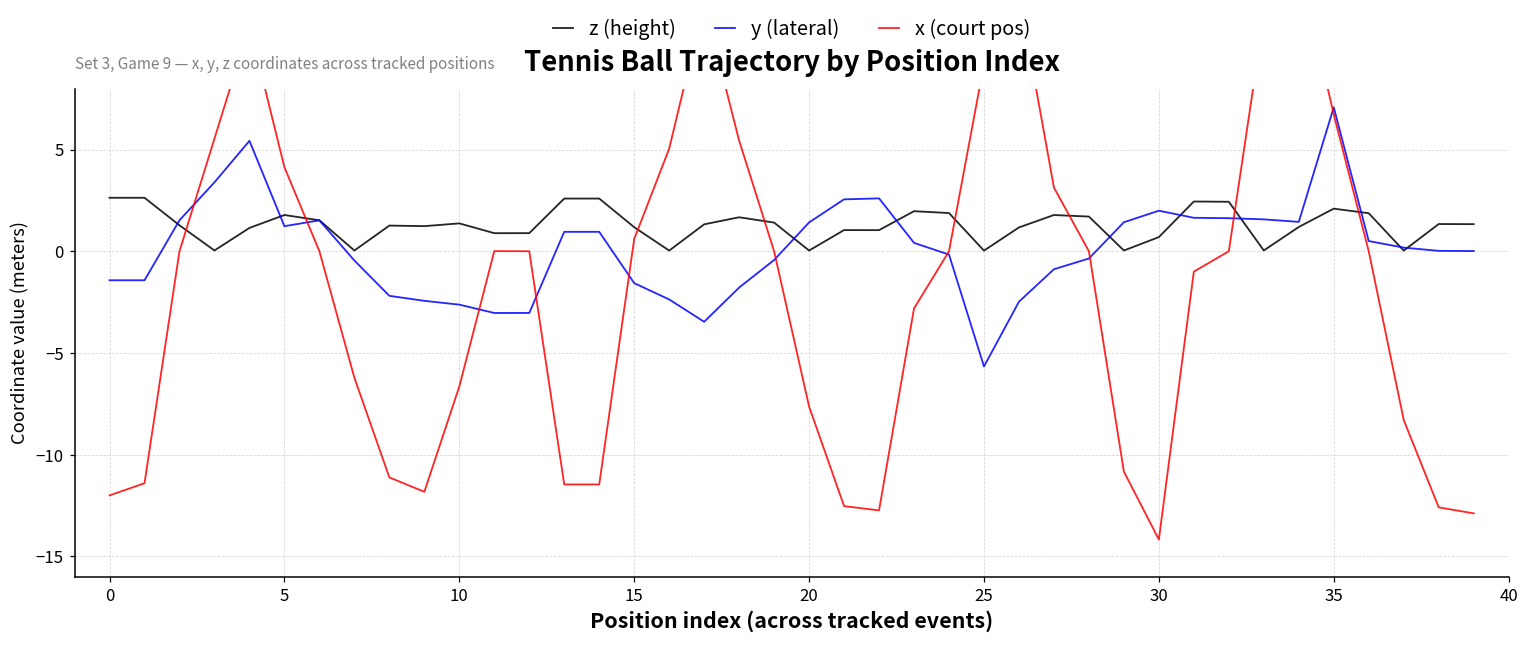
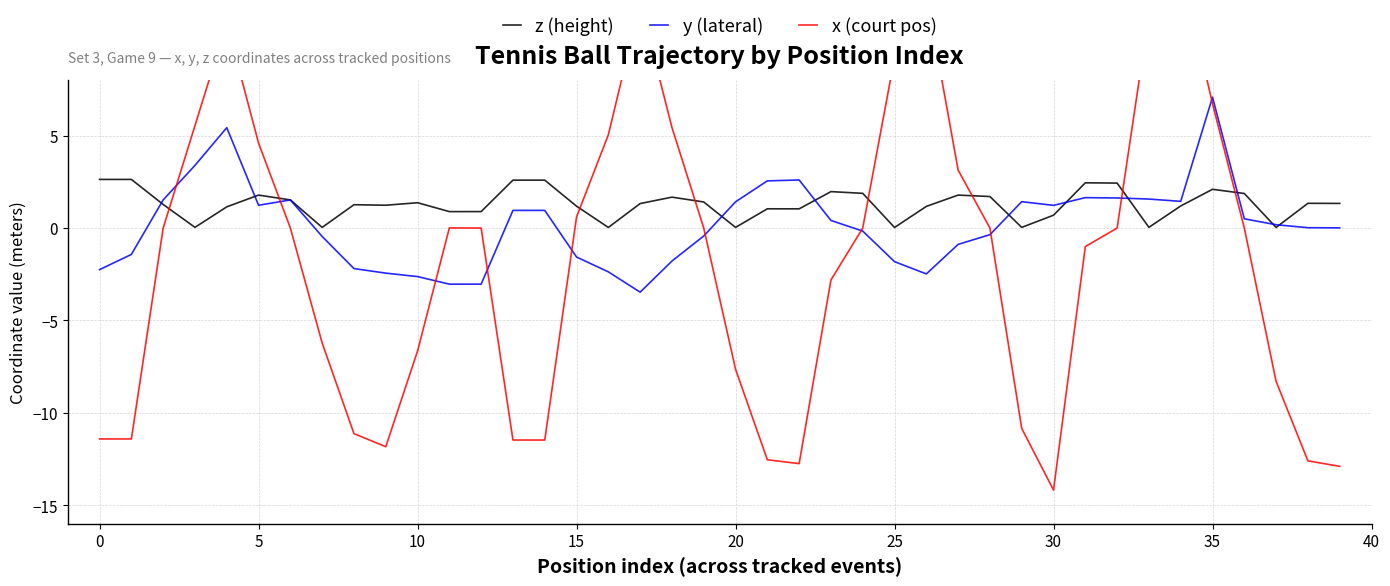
  {
    "z (height)": {
      "0": 2.6,
      "5": 1.8,
      "10": 1.4,
      "15": 1.2,
      "20": 0.0,
      "25": 0.0,
      "30": 0.7,
      "35": 2.1
    },
    "y (lateral)": {
-     "0": -1.4,
+     "0": -2.2,
      "5": 1.2,
      "10": -2.6,
      "15": -1.6,
      "20": 1.4,
-     "25": -5.7,
-     "30": 2.0,
+     "25": -1.8,
+     "30": 1.2,
      "35": 7.1
    },
    "x (court pos)": {
-     "0": -12.0,
-     "5": 4.1,
+     "0": -11.4,
+     "5": 4.6,
      "10": -6.6,
      "15": 0.6,
      "20": -7.6,
      "30": -14.2,
      "35": 6.7
    }
  }
